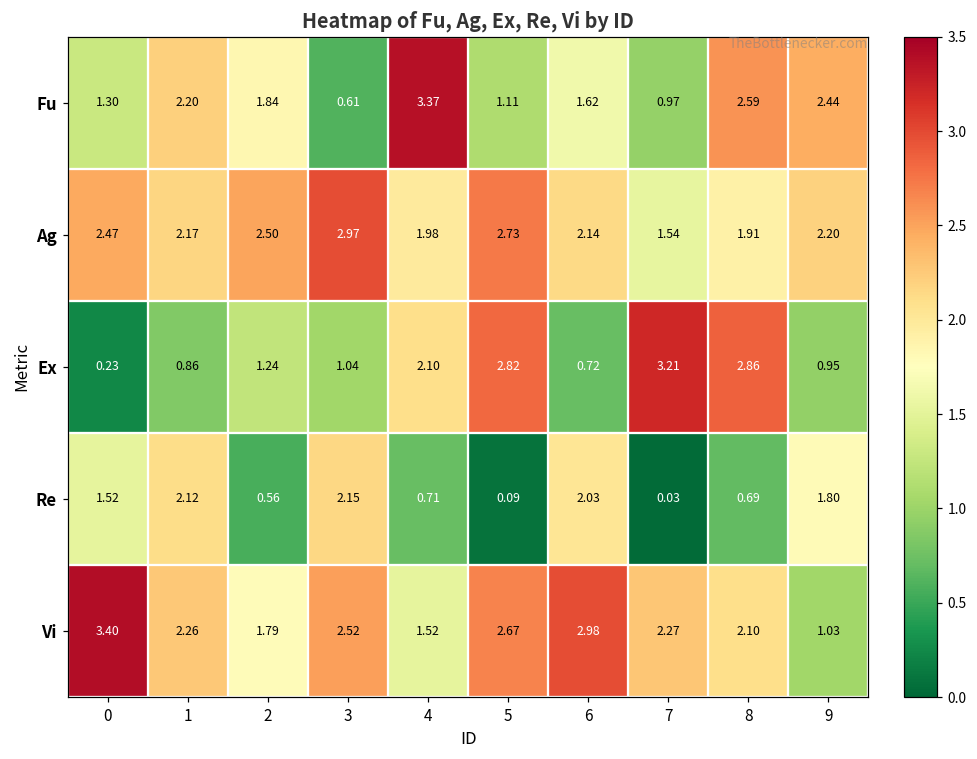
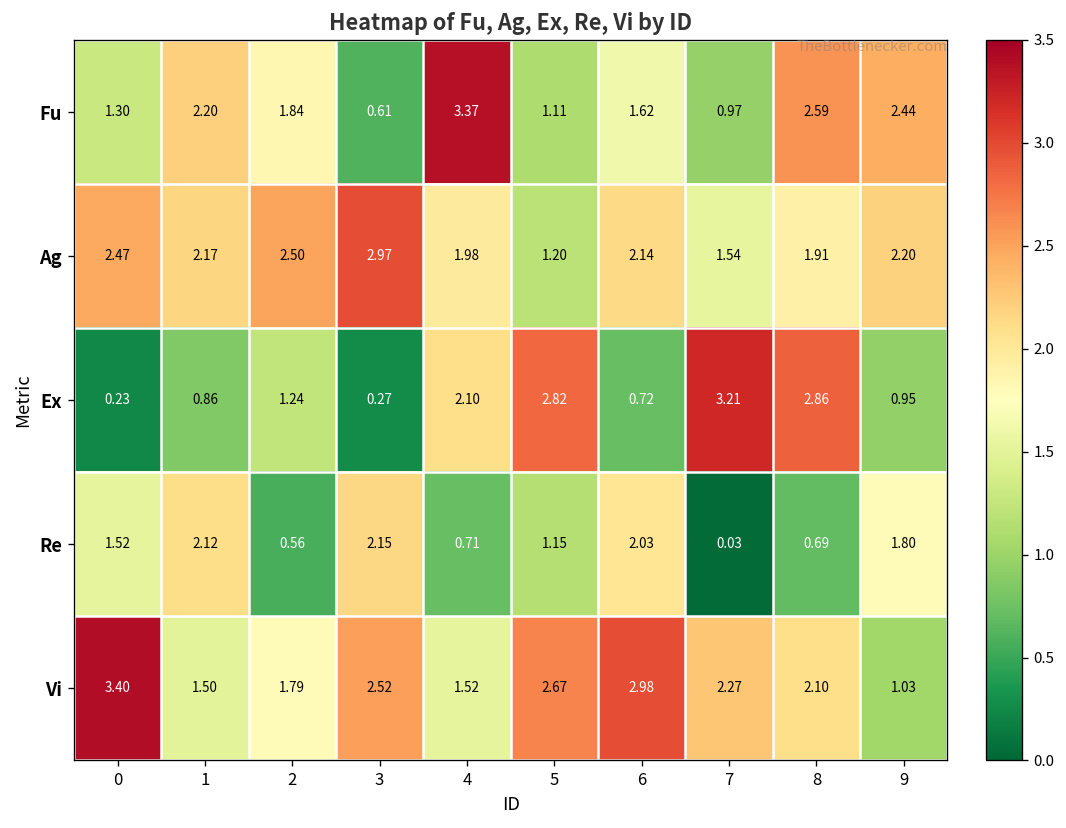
  {
    "Fu": {
      "0": 1.30,
      "1": 2.20,
      "2": 1.84,
      "3": 0.61,
      "4": 3.37,
      "5": 1.11,
      "6": 1.62,
      "7": 0.97,
      "8": 2.59
    },
    "Ag": {
      "0": 2.47,
      "1": 2.17,
      "2": 2.50,
      "3": 2.97,
      "4": 1.98,
-     "5": 2.73,
+     "5": 1.20,
      "6": 2.14,
      "7": 1.54,
      "8": 1.91,
      "9": 2.20
    },
    "Ex": {
      "0": 0.23,
      "1": 0.86,
      "2": 1.24,
-     "3": 1.04,
+     "3": 0.27,
      "4": 2.10,
      "5": 2.82,
      "6": 0.72,
      "7": 3.21,
      "8": 2.86,
      "9": 0.95
    },
    "Re": {
      "0": 1.52,
      "1": 2.12,
      "2": 0.56,
      "3": 2.15,
      "4": 0.71,
-     "5": 0.09,
+     "5": 1.15,
      "6": 2.03,
      "7": 0.03,
      "8": 0.69,
      "9": 1.80
    },
    "Vi": {
      "0": 3.40,
-     "1": 2.26,
+     "1": 1.50,
      "2": 1.79,
      "3": 2.52,
      "4": 1.52,
      "5": 2.67,
      "6": 2.98,
      "7": 2.27,
      "8": 2.10,
      "9": 1.03
    }
  }
